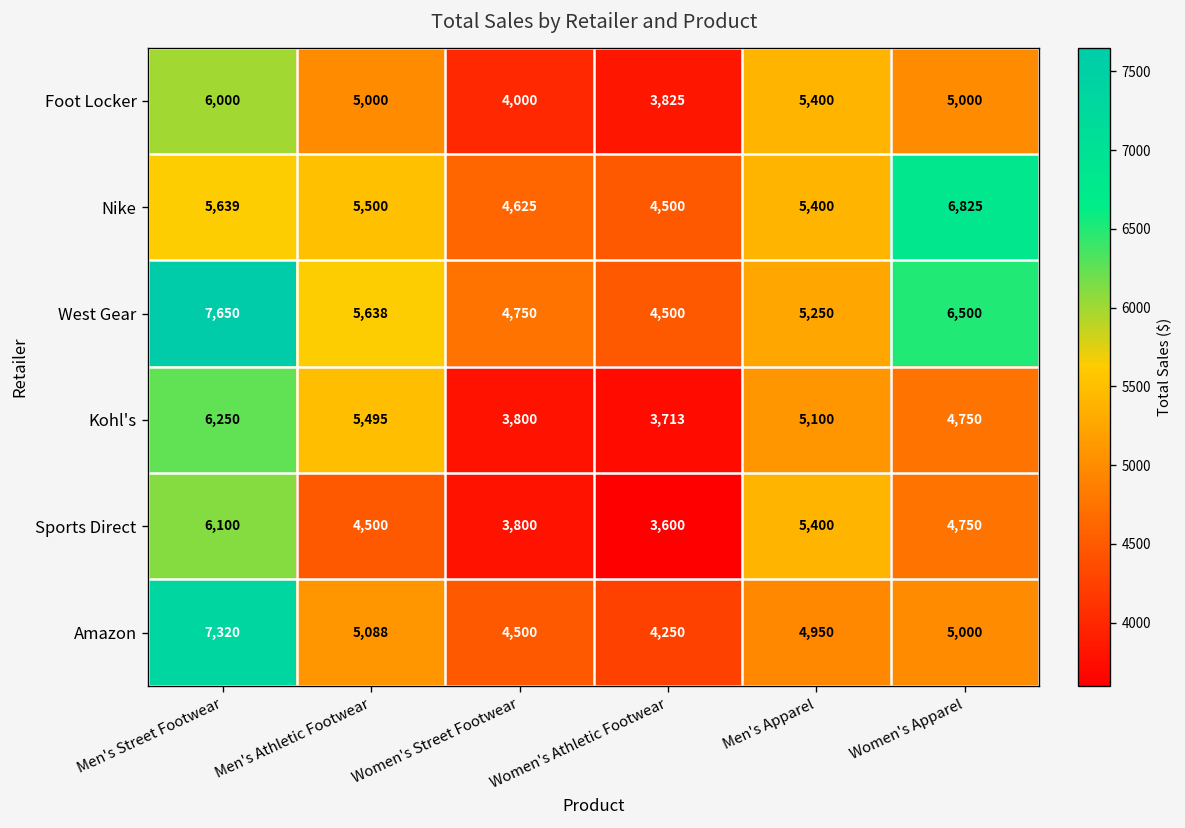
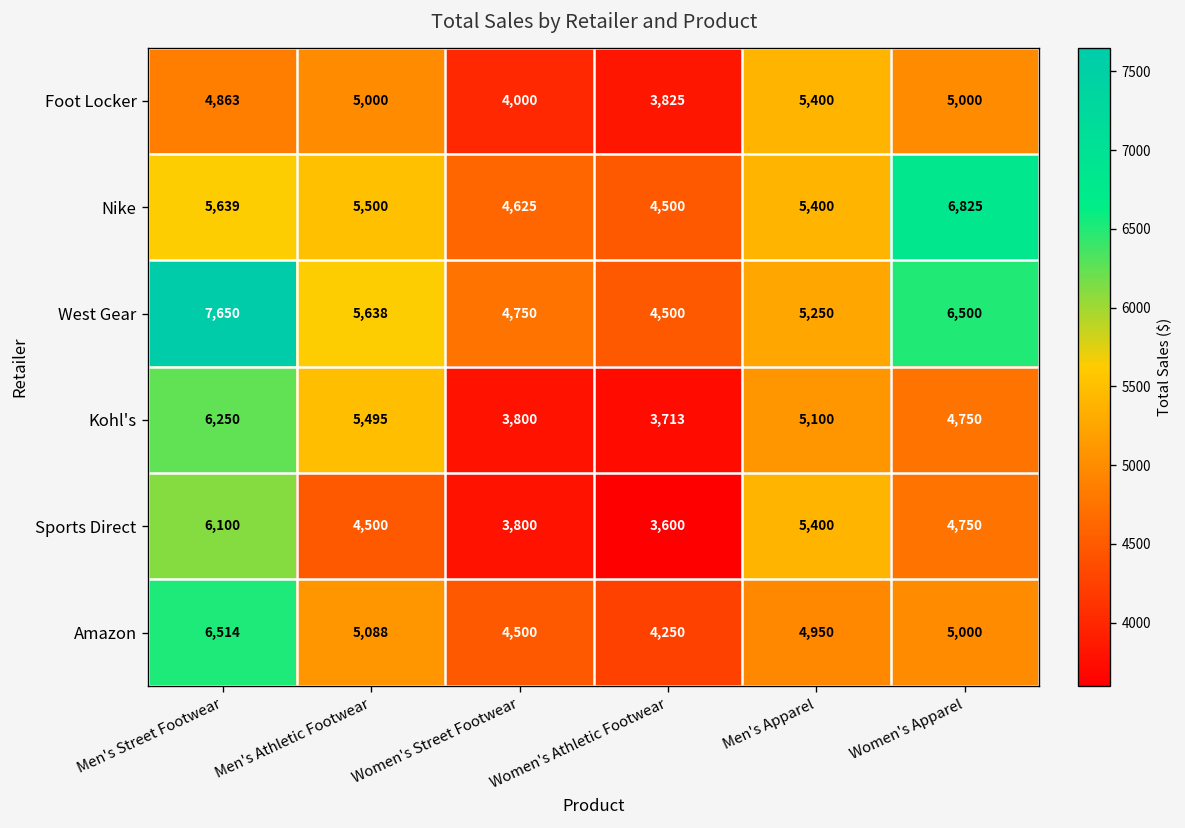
  {
    "Foot Locker": {
-     "Men's Street Footwear": "6,000",
+     "Men's Street Footwear": "4,863",
      "Men's Athletic Footwear": "5,000",
      "Women's Street Footwear": "4,000",
      "Women's Athletic Footwear": "3,825",
      "Men's Apparel": "5,400",
      "Women's Apparel": "5,000"
    },
    "Nike": {
      "Men's Street Footwear": "5,639",
      "Men's Athletic Footwear": "5,500",
      "Women's Street Footwear": "4,625",
      "Women's Athletic Footwear": "4,500",
      "Men's Apparel": "5,400",
      "Women's Apparel": "6,825"
    },
    "West Gear": {
      "Men's Street Footwear": "7,650",
      "Men's Athletic Footwear": "5,638",
      "Women's Street Footwear": "4,750",
      "Women's Athletic Footwear": "4,500",
      "Men's Apparel": "5,250",
      "Women's Apparel": "6,500"
    },
    "Kohl's": {
      "Men's Street Footwear": "6,250",
      "Men's Athletic Footwear": "5,495",
      "Women's Street Footwear": "3,800",
      "Women's Athletic Footwear": "3,713",
      "Men's Apparel": "5,100",
      "Women's Apparel": "4,750"
    },
    "Sports Direct": {
      "Men's Street Footwear": "6,100",
      "Men's Athletic Footwear": "4,500",
      "Women's Street Footwear": "3,800",
      "Women's Athletic Footwear": "3,600",
      "Men's Apparel": "5,400",
      "Women's Apparel": "4,750"
    },
    "Amazon": {
-     "Men's Street Footwear": "7,320",
+     "Men's Street Footwear": "6,514",
      "Men's Athletic Footwear": "5,088",
      "Women's Street Footwear": "4,500",
      "Women's Athletic Footwear": "4,250",
      "Men's Apparel": "4,950",
      "Women's Apparel": "5,000"
    }
  }
